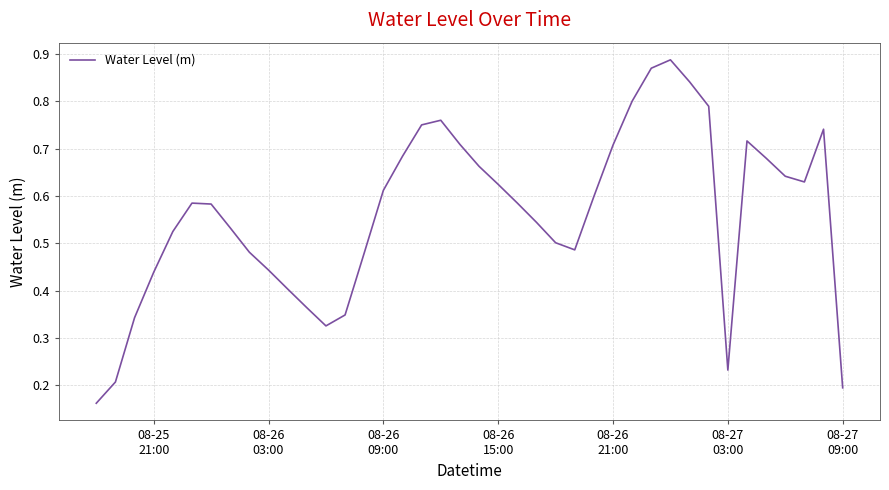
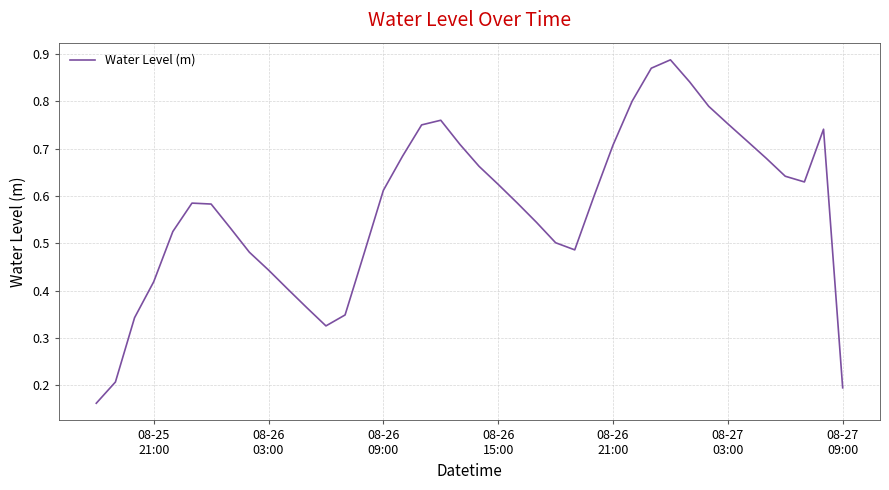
  {
-   "08-25 21:00": 0.44,
+   "08-25 21:00": 0.42,
    "08-26 03:00": 0.44,
    "08-26 09:00": 0.61,
    "08-26 15:00": 0.62,
    "08-26 21:00": 0.71,
-   "08-27 03:00": 0.23,
+   "08-27 03:00": 0.75,
    "08-27 09:00": 0.19
  }
